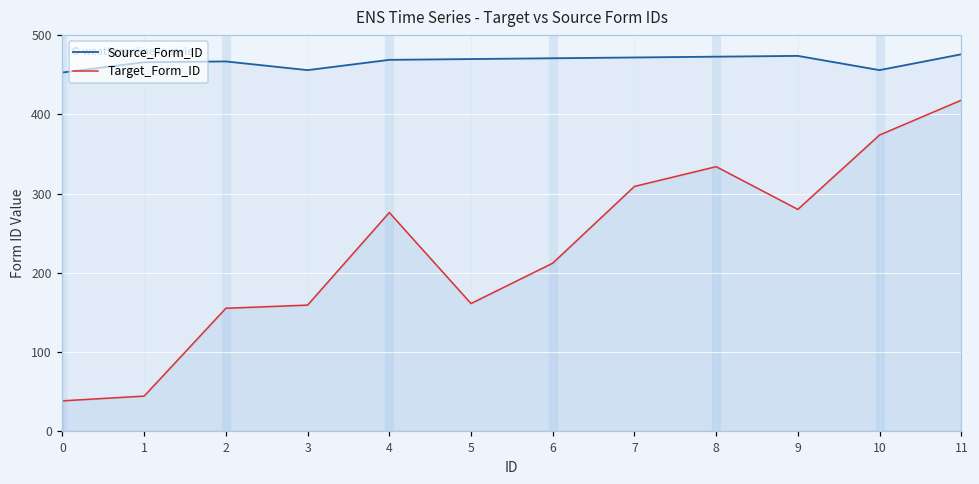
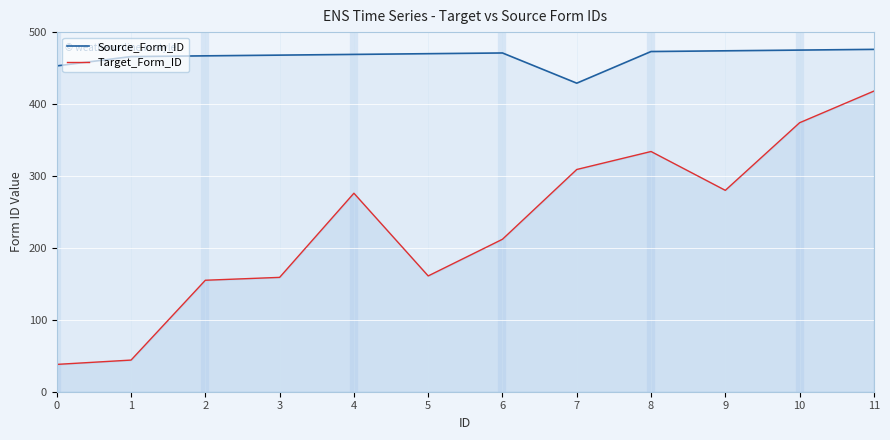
  {
    "Source_Form_ID": {
      "0": 450,
      "2": 470,
-     "3": 460,
+     "3": 470,
      "4": 470,
      "5": 470,
      "6": 470,
-     "7": 470,
+     "7": 430,
      "8": 470,
      "9": 470,
-     "10": 460,
+     "10": 480,
      "11": 480
    },
    "Target_Form_ID": {
      "0": 40,
      "1": 40,
      "2": 160,
      "3": 160,
      "4": 280,
      "5": 160,
      "6": 210,
      "7": 310,
      "8": 330,
      "9": 280,
      "10": 370,
      "11": 420
    }
  }
